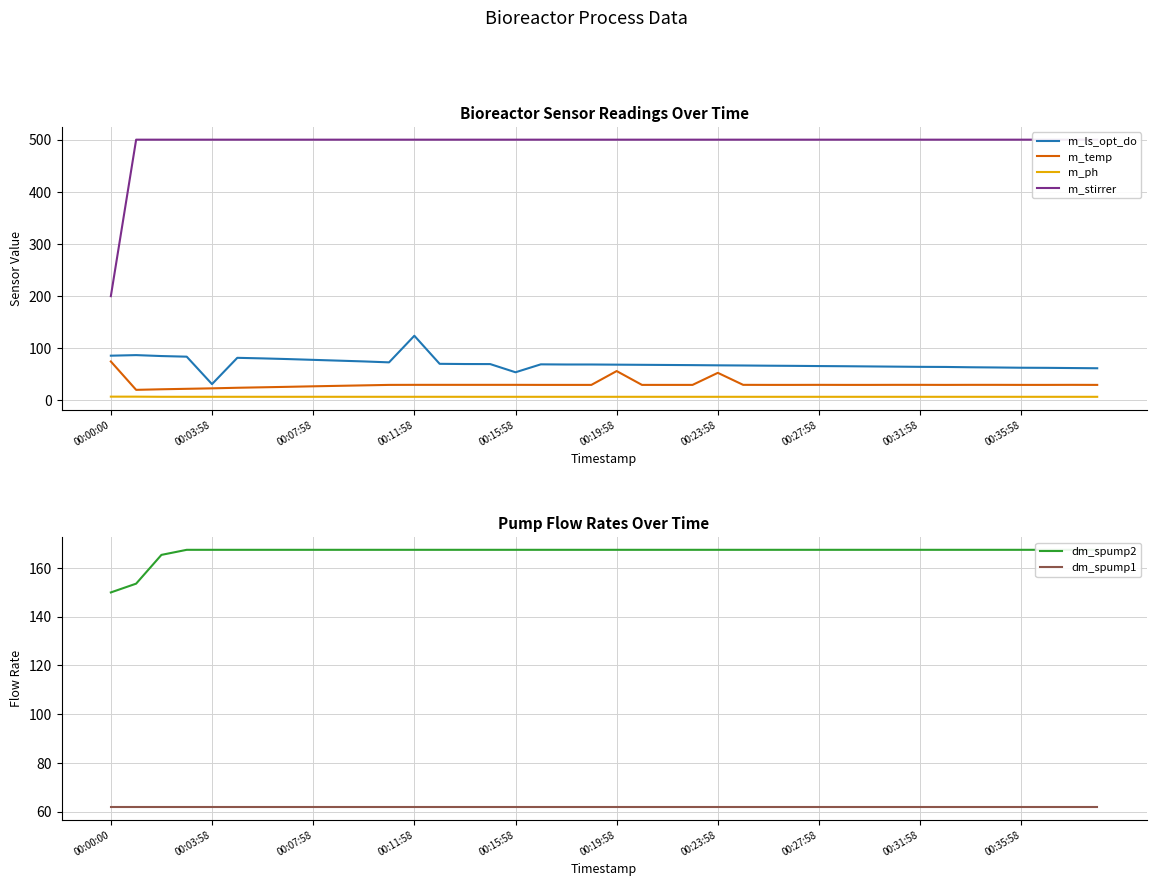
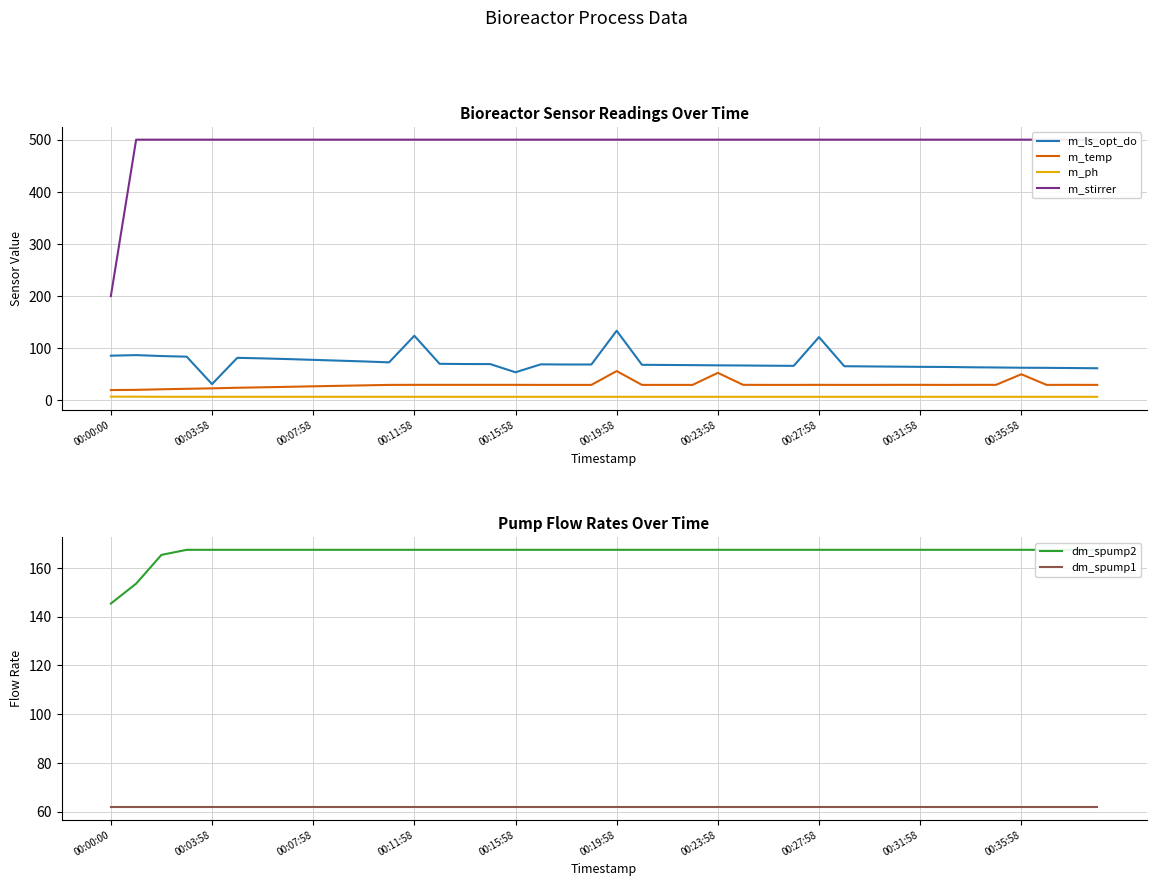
  {
    "Bioreactor Sensor Readings Over Time": {
      "m_ls_opt_do": {
        "00:00:00": 90,
        "00:03:58": 30,
        "00:07:58": 80,
        "00:11:58": 120,
        "00:15:58": 50,
-       "00:19:58": 70,
+       "00:19:58": 130,
        "00:23:58": 70,
-       "00:27:58": 70,
+       "00:27:58": 120,
        "00:31:58": 60,
        "00:35:58": 60
      },
      "m_temp": {
-       "00:00:00": 70,
+       "00:00:00": 20,
        "00:03:58": 20,
        "00:07:58": 30,
        "00:11:58": 30,
        "00:15:58": 30,
        "00:19:58": 60,
        "00:23:58": 50,
        "00:27:58": 30,
        "00:31:58": 30,
-       "00:35:58": 30
+       "00:35:58": 50
      },
      "m_ph": {
        "00:00:00": 10,
        "00:03:58": 10,
        "00:07:58": 10,
        "00:11:58": 10,
        "00:15:58": 10,
        "00:19:58": 10,
        "00:23:58": 10,
        "00:27:58": 10,
        "00:31:58": 10,
        "00:35:58": 10
      },
      "m_stirrer": {
        "00:00:00": 200,
        "00:03:58": 500,
        "00:07:58": 500,
        "00:11:58": 500,
        "00:15:58": 500,
        "00:19:58": 500,
        "00:23:58": 500,
        "00:27:58": 500,
        "00:31:58": 500,
        "00:35:58": 500
      }
    },
    "Pump Flow Rates Over Time": {
      "dm_spump2": {
-       "00:00:00": 150,
+       "00:00:00": 145,
        "00:03:58": 167,
        "00:07:58": 167,
        "00:11:58": 167,
        "00:15:58": 167,
        "00:19:58": 167,
        "00:23:58": 167,
        "00:27:58": 167,
        "00:31:58": 167,
        "00:35:58": 167
      },
      "dm_spump1": {
        "00:00:00": 62,
        "00:03:58": 62,
        "00:07:58": 62,
        "00:11:58": 62,
        "00:15:58": 62,
        "00:19:58": 62,
        "00:23:58": 62,
        "00:27:58": 62,
        "00:31:58": 62,
        "00:35:58": 62
      }
    }
  }
